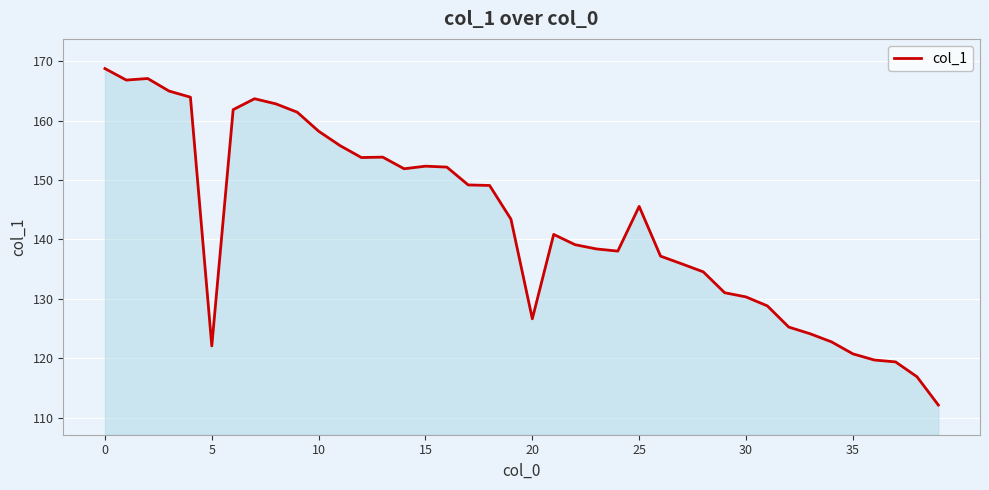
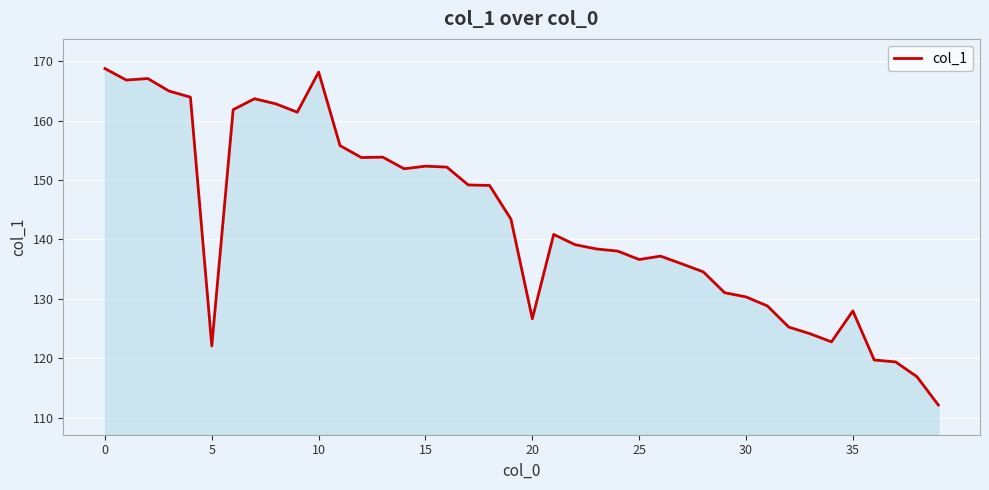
  {
    "0": 169,
    "5": 122,
-   "10": 158,
+   "10": 168,
    "15": 152,
    "20": 127,
-   "25": 146,
+   "25": 137,
    "30": 130,
-   "35": 121
+   "35": 128
  }
